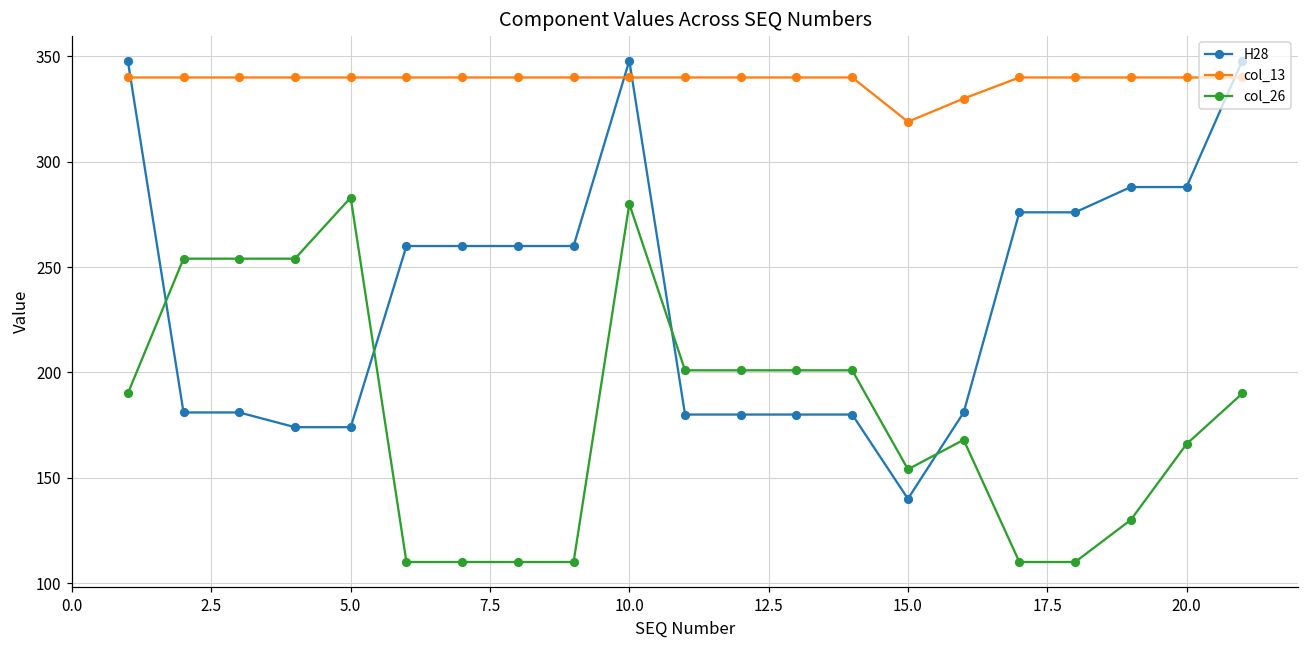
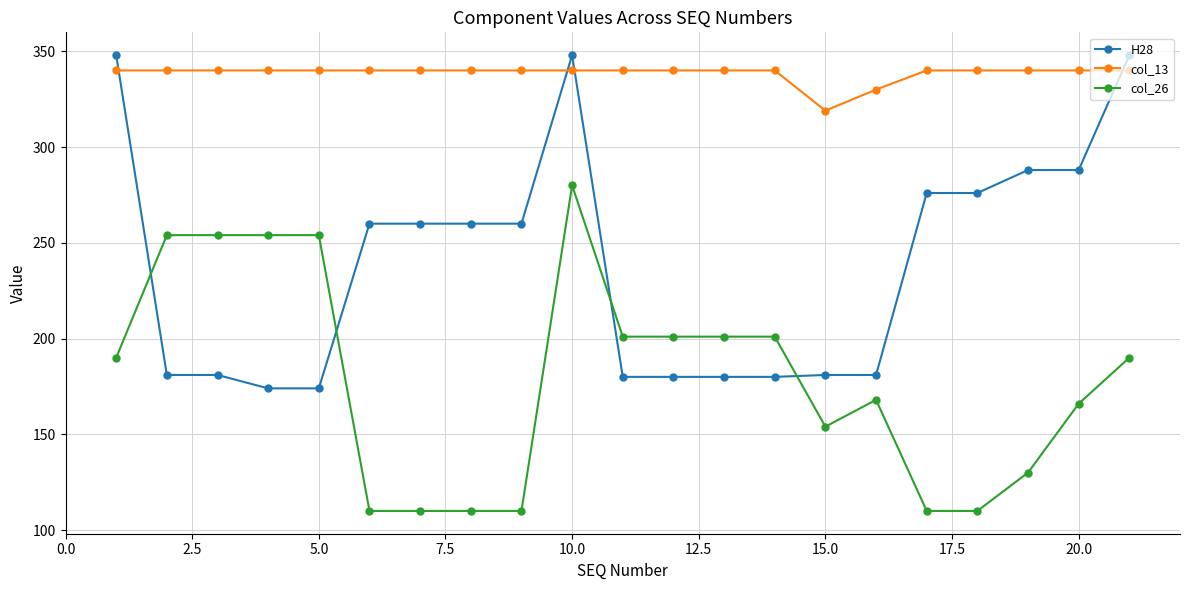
  {
    "H28": {
      "5.0": 174,
      "10.0": 348,
-     "15.0": 140,
+     "15.0": 181,
      "20.0": 288
    },
    "col_13": {
      "5.0": 340,
      "10.0": 340,
      "15.0": 319,
      "20.0": 340
    },
    "col_26": {
-     "5.0": 283,
+     "5.0": 254,
      "10.0": 280,
      "15.0": 154,
      "20.0": 166
    }
  }
